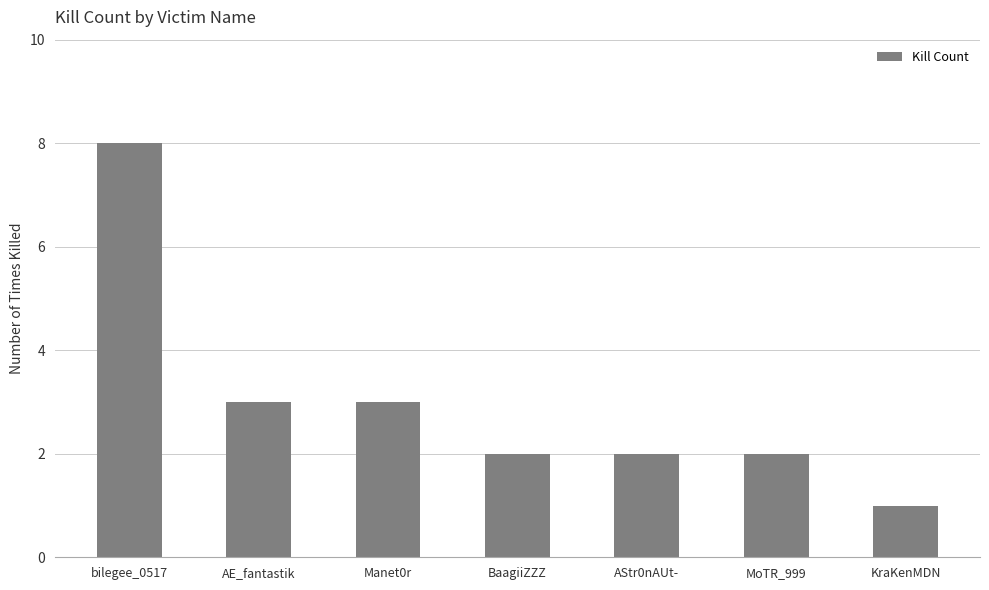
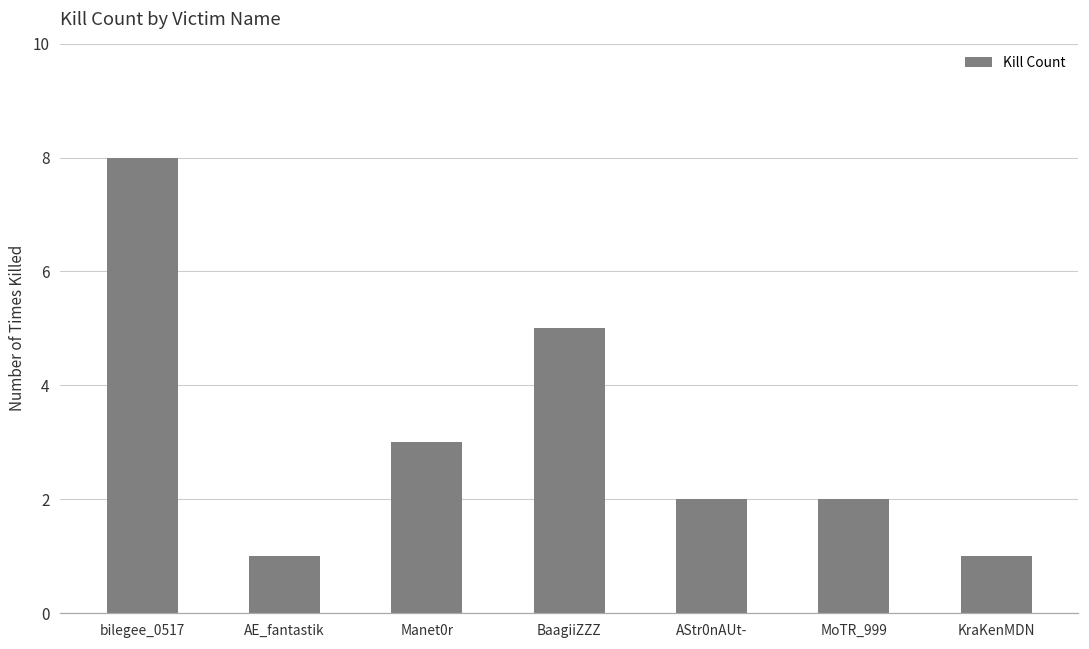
  {
    "bilegee_0517": 8,
-   "AE_fantastik": 3,
+   "AE_fantastik": 1,
    "Manet0r": 3,
-   "BaagiiZZZ": 2,
+   "BaagiiZZZ": 5,
    "AStr0nAUt-": 2,
    "MoTR_999": 2,
    "KraKenMDN": 1
  }
